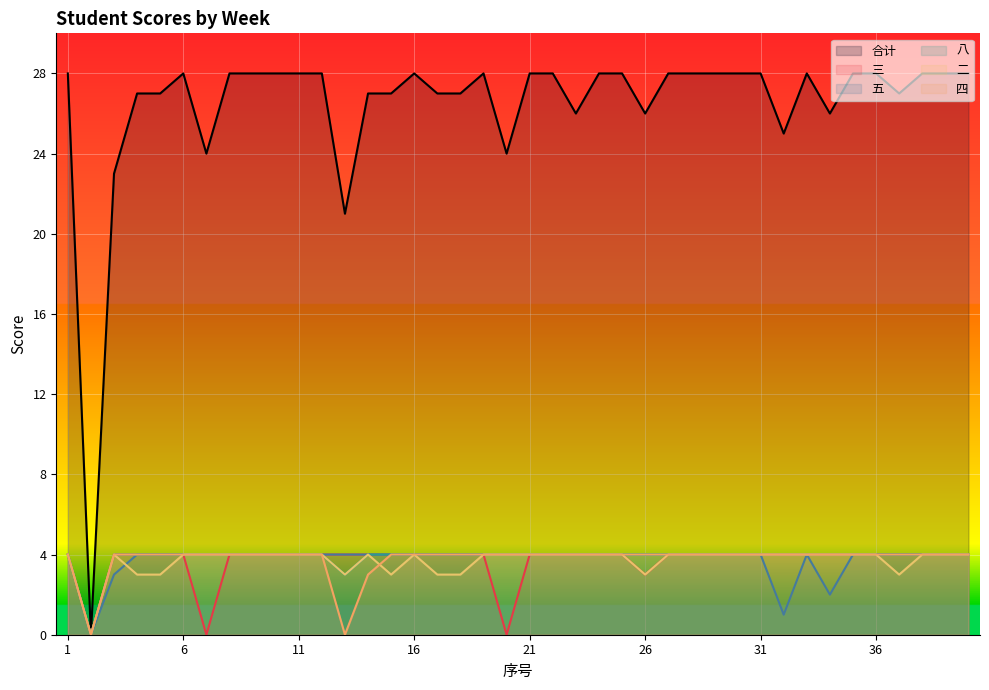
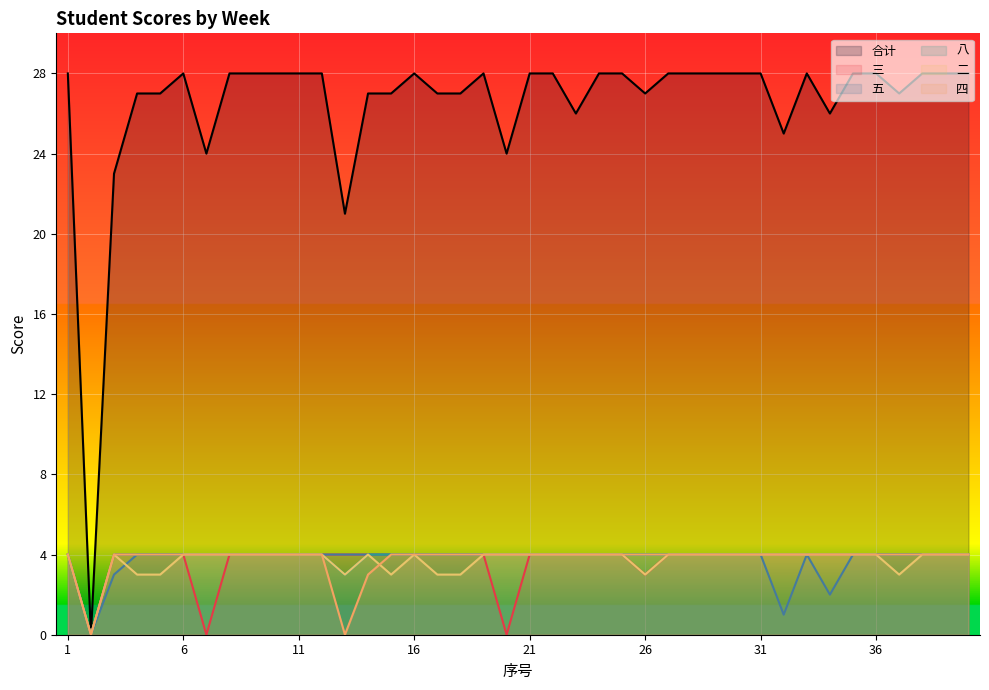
  {
    "合计": {
      "1": 28,
      "6": 28,
      "11": 28,
      "16": 28,
      "21": 28,
-     "26": 26,
+     "26": 27,
      "31": 28
    }
  }
